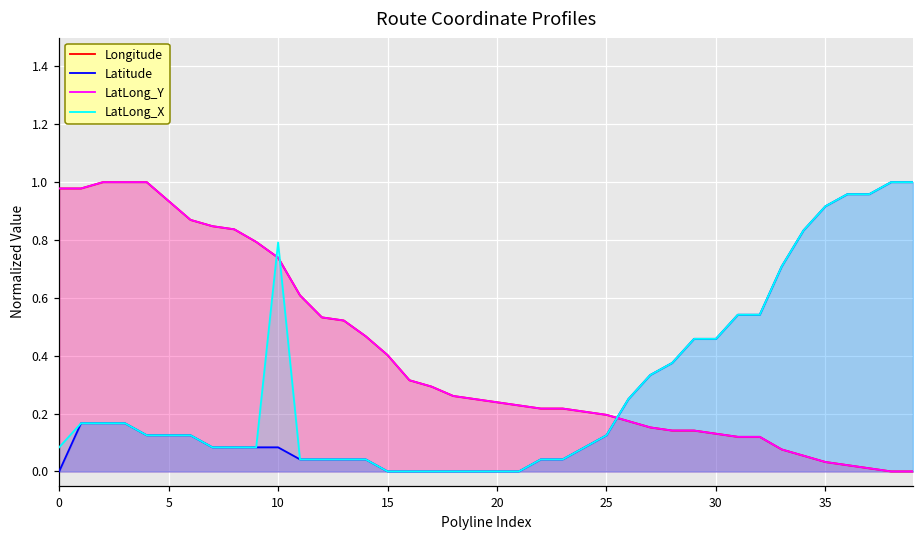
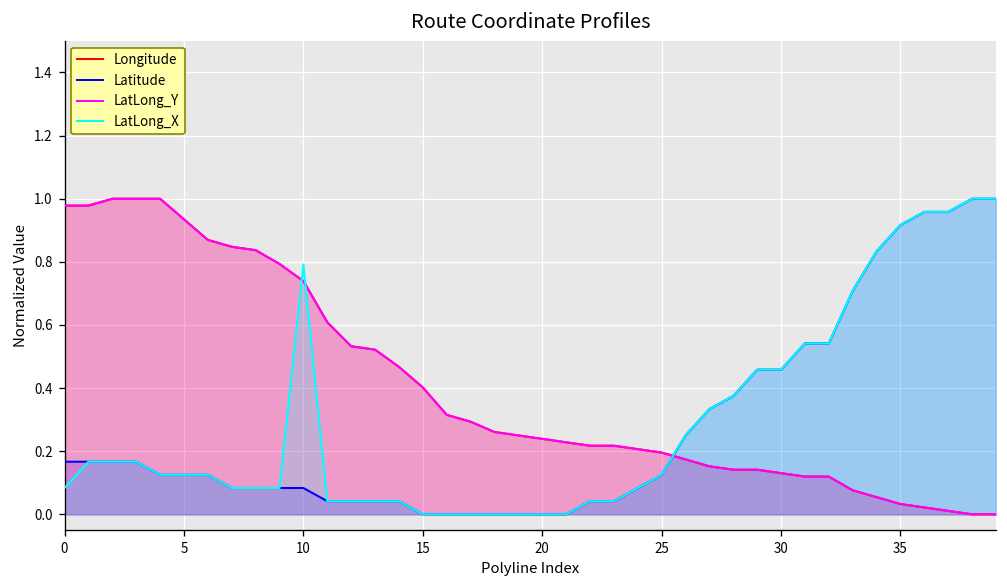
  {
    "LatLong_Y": {
      "0": 0.98,
      "5": 0.93,
      "10": 0.74,
      "15": 0.40,
      "20": 0.24,
      "25": 0.20,
      "30": 0.13,
      "35": 0.03
    },
    "Latitude": {
-     "0": 0.00,
+     "0": 0.17,
      "10": 0.08
    },
    "LatLong_X": {
      "0": 0.08,
      "10": 0.79
    }
  }
